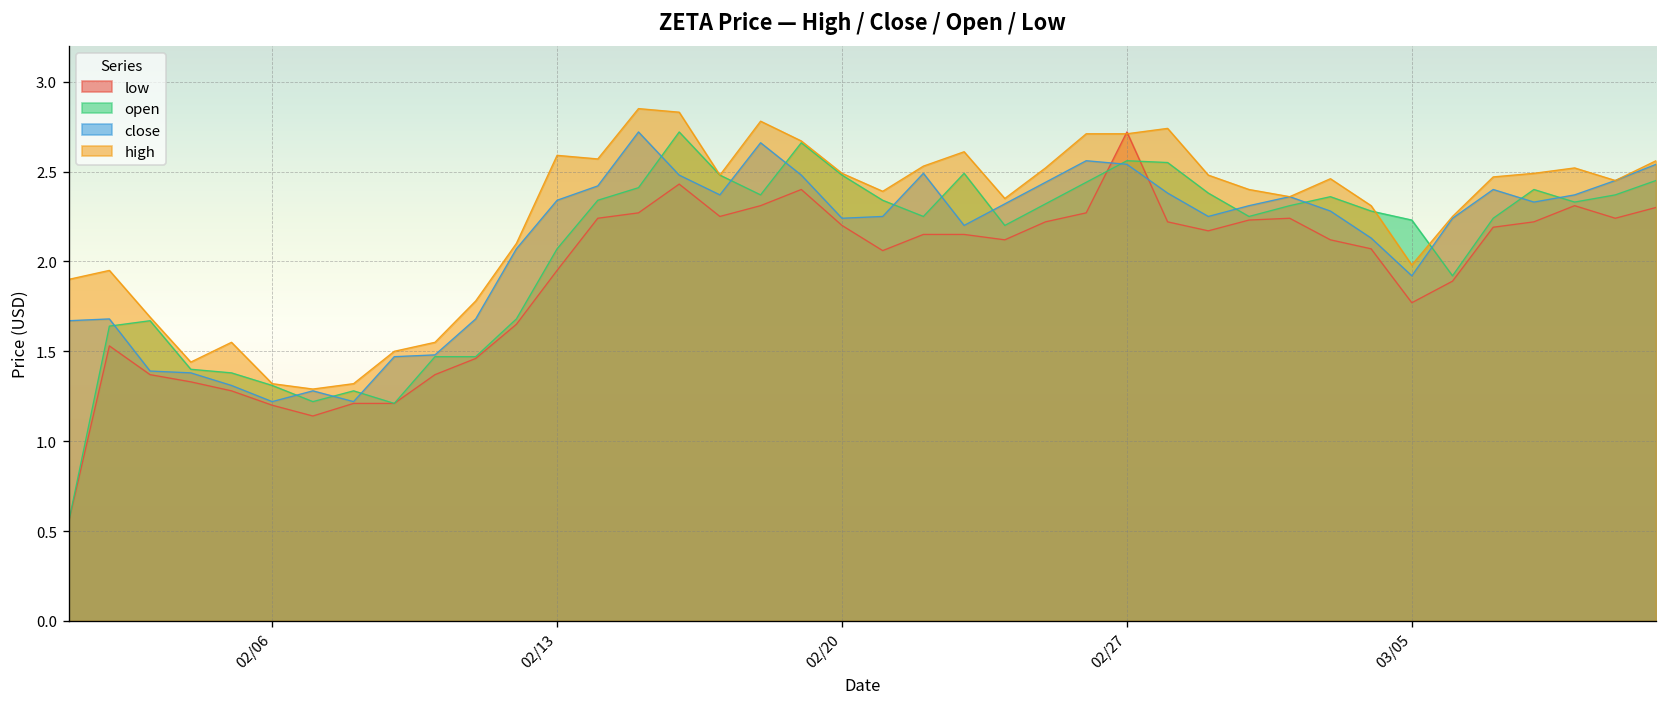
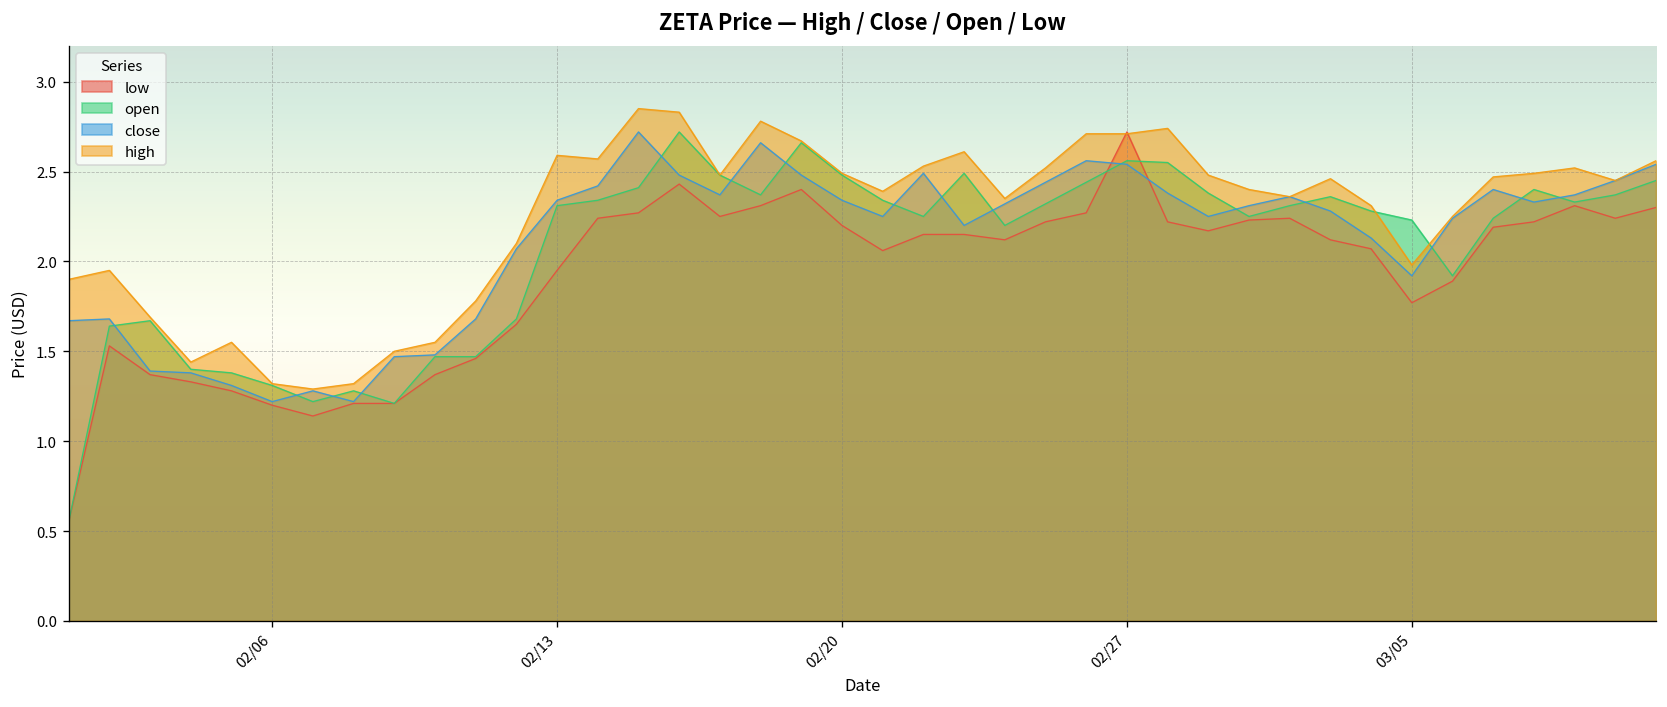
  {
    "low": {
      "02/06": 1.20,
      "02/13": 1.95,
      "02/20": 2.20,
      "03/05": 1.77
    },
    "open": {
-     "02/13": 2.07,
+     "02/13": 2.31,
      "02/27": 2.56,
      "03/05": 2.23
    },
    "close": {
      "02/06": 1.22,
      "02/13": 2.34,
-     "02/20": 2.24,
+     "02/20": 2.34,
      "02/27": 2.54,
      "03/05": 1.92
    },
    "high": {
      "02/13": 2.59,
      "03/05": 1.98
    }
  }
